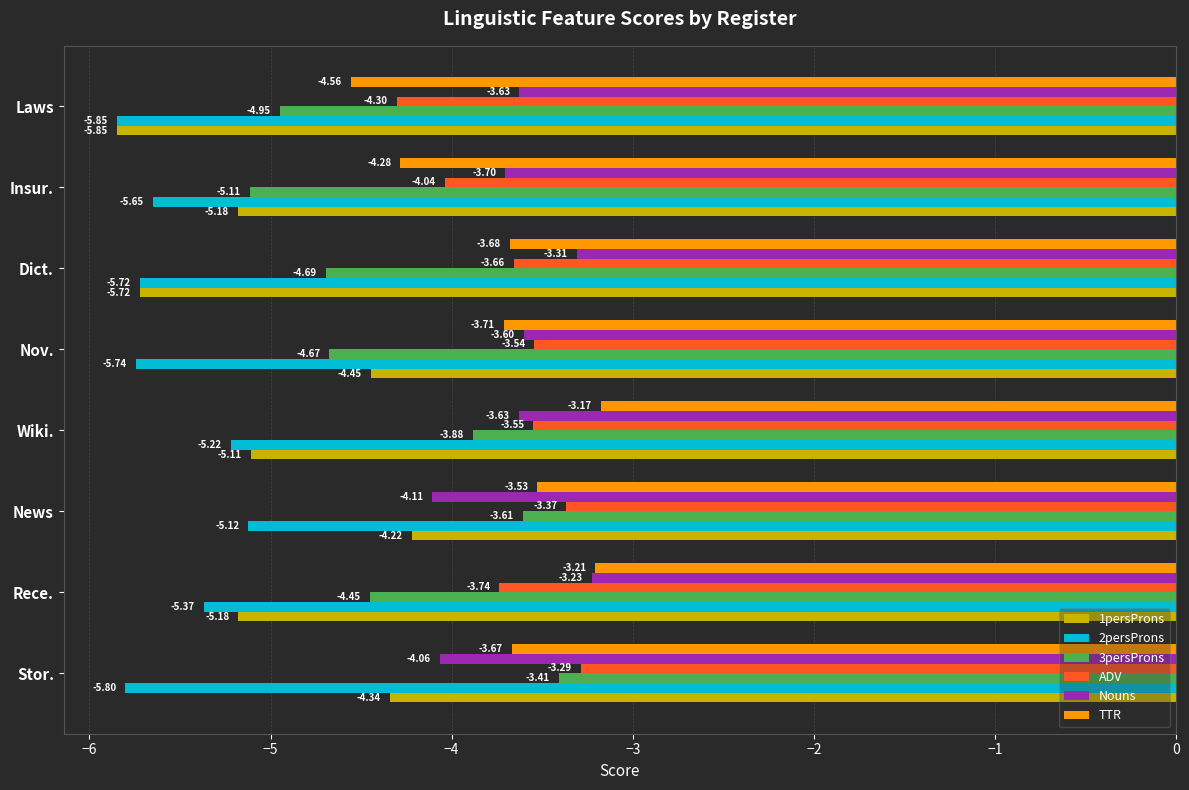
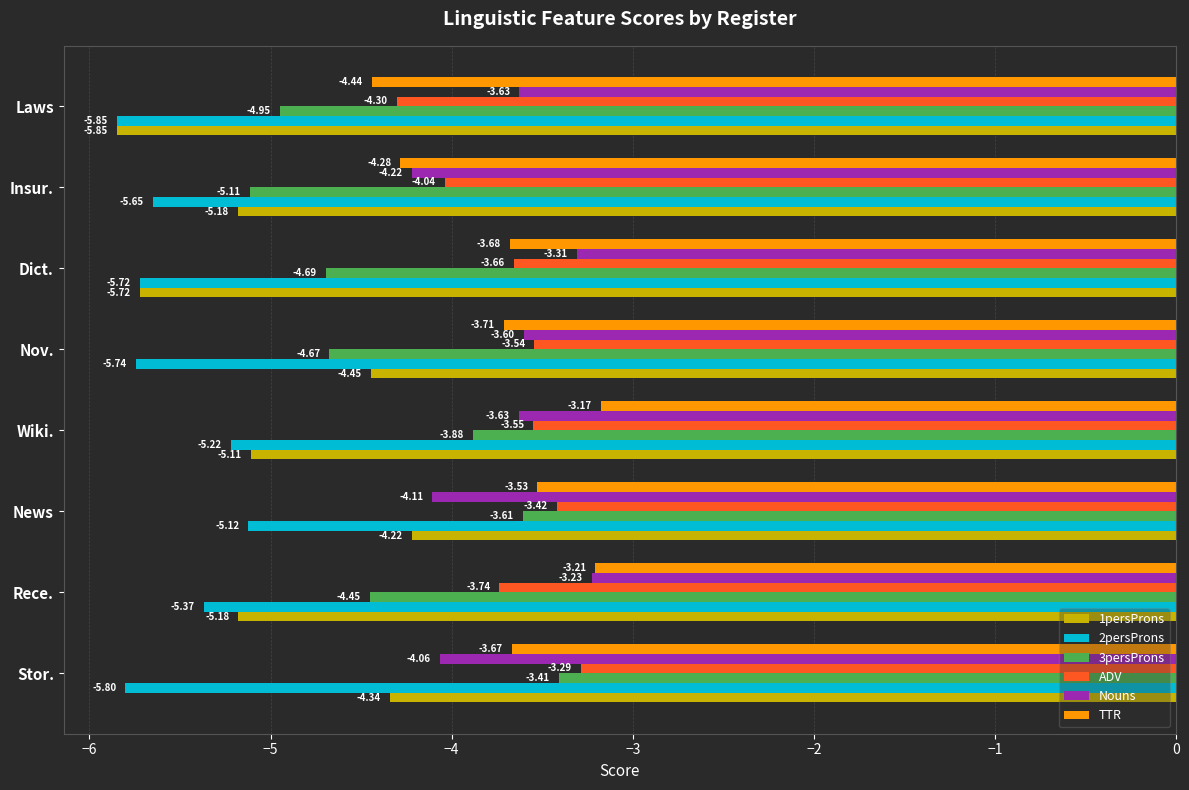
  {
    "1persProns": {
      "Laws": -5.85,
      "Insur.": -5.18,
      "Dict.": -5.72,
      "Nov.": -4.45,
      "Wiki.": -5.11,
      "News": -4.22,
      "Rece.": -5.18,
      "Stor.": -4.34
    },
    "2persProns": {
      "Laws": -5.85,
      "Insur.": -5.65,
      "Dict.": -5.72,
      "Nov.": -5.74,
      "Wiki.": -5.22,
      "News": -5.12,
      "Rece.": -5.37,
      "Stor.": -5.80
    },
    "3persProns": {
      "Laws": -4.95,
      "Insur.": -5.11,
      "Dict.": -4.69,
      "Nov.": -4.67,
      "Wiki.": -3.88,
      "News": -3.61,
      "Rece.": -4.45,
      "Stor.": -3.41
    },
    "ADV": {
      "Laws": -4.30,
      "Insur.": -4.04,
      "Dict.": -3.66,
      "Nov.": -3.54,
      "Wiki.": -3.55,
-     "News": -3.37,
+     "News": -3.42,
      "Rece.": -3.74,
      "Stor.": -3.29
    },
    "Nouns": {
      "Laws": -3.63,
-     "Insur.": -3.70,
+     "Insur.": -4.22,
      "Dict.": -3.31,
      "Nov.": -3.60,
      "Wiki.": -3.63,
      "News": -4.11,
      "Rece.": -3.23,
      "Stor.": -4.06
    },
    "TTR": {
-     "Laws": -4.56,
+     "Laws": -4.44,
      "Insur.": -4.28,
      "Dict.": -3.68,
      "Nov.": -3.71,
      "Wiki.": -3.17,
      "News": -3.53,
      "Rece.": -3.21,
      "Stor.": -3.67
    }
  }
